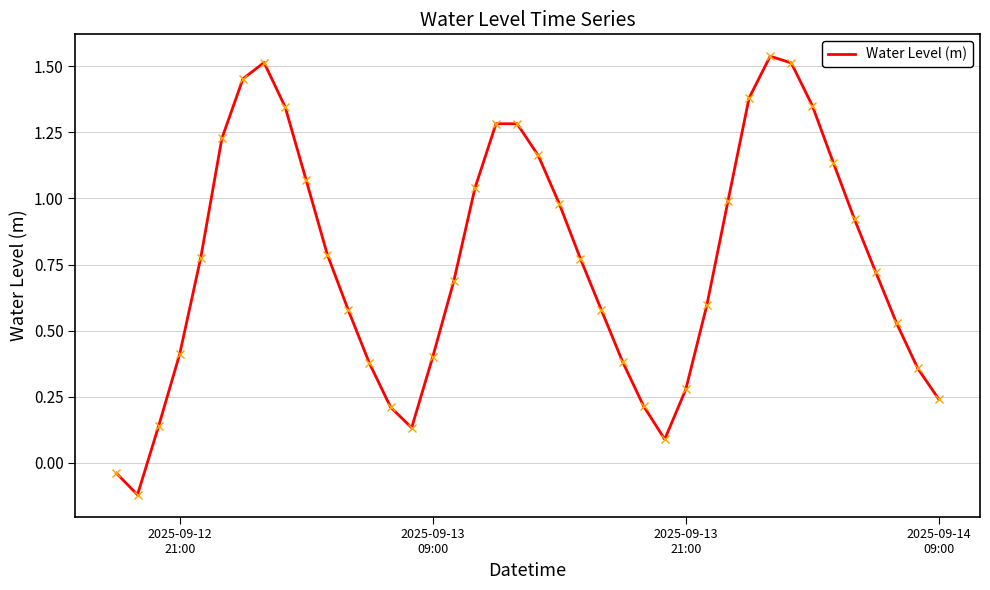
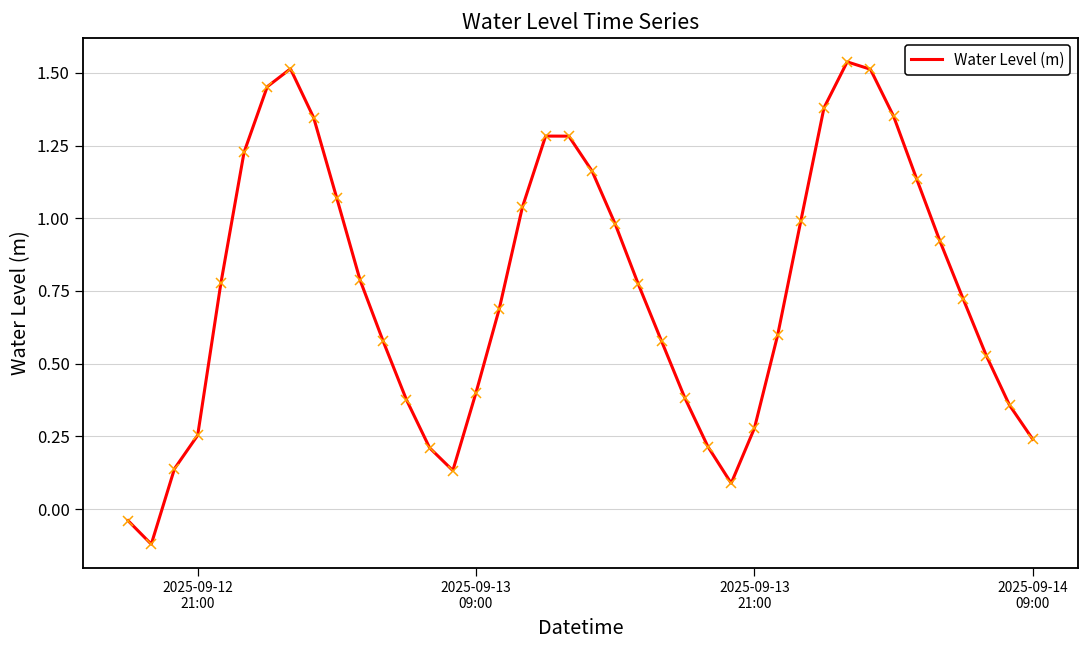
  {
-   "2025-09-12 21:00": 0.41,
+   "2025-09-12 21:00": 0.25,
    "2025-09-13 09:00": 0.40,
    "2025-09-13 21:00": 0.28,
    "2025-09-14 09:00": 0.24
  }
